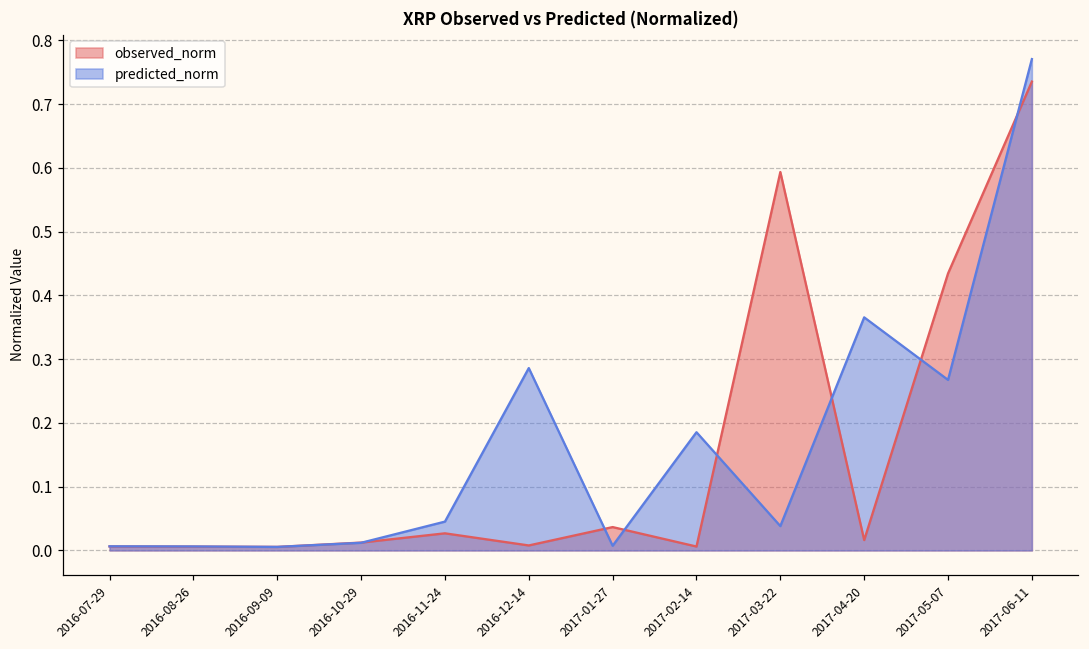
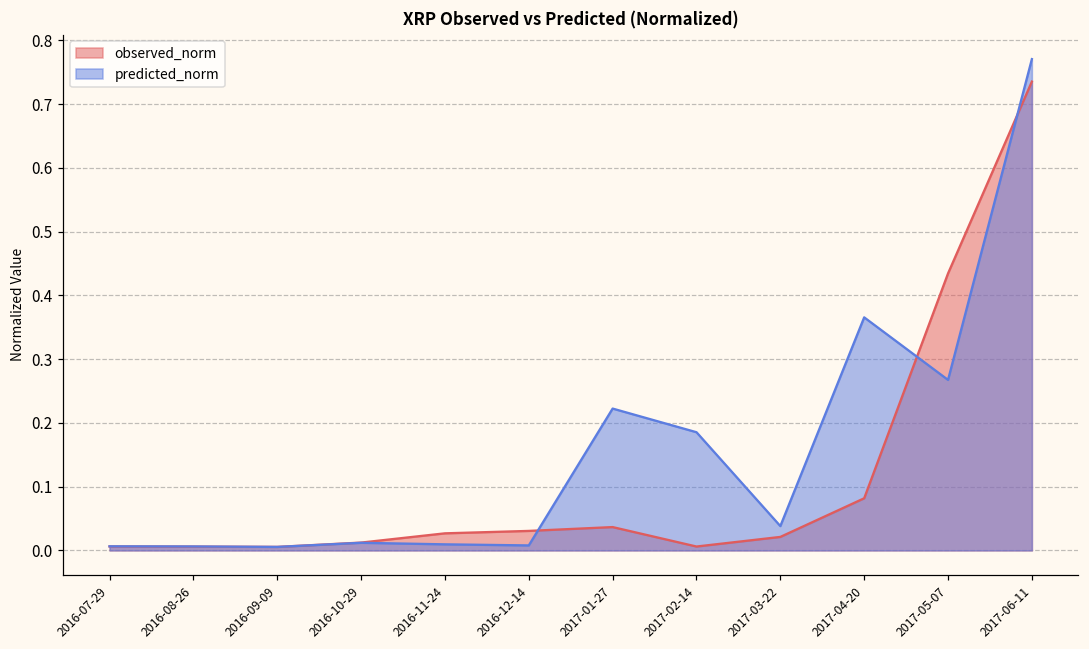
  {
    "observed_norm": {
      "2016-11-24": 0.03,
-     "2016-12-14": 0.01,
+     "2016-12-14": 0.03,
      "2017-01-27": 0.04,
      "2017-02-14": 0.01,
-     "2017-03-22": 0.59,
-     "2017-04-20": 0.02,
+     "2017-03-22": 0.02,
+     "2017-04-20": 0.08,
      "2017-05-07": 0.43,
      "2017-06-11": 0.74
    },
    "predicted_norm": {
-     "2016-11-24": 0.05,
-     "2016-12-14": 0.29,
-     "2017-01-27": 0.01,
+     "2016-11-24": 0.01,
+     "2016-12-14": 0.01,
+     "2017-01-27": 0.22,
      "2017-02-14": 0.19,
      "2017-03-22": 0.04,
      "2017-04-20": 0.37,
      "2017-05-07": 0.27,
      "2017-06-11": 0.77
    }
  }
